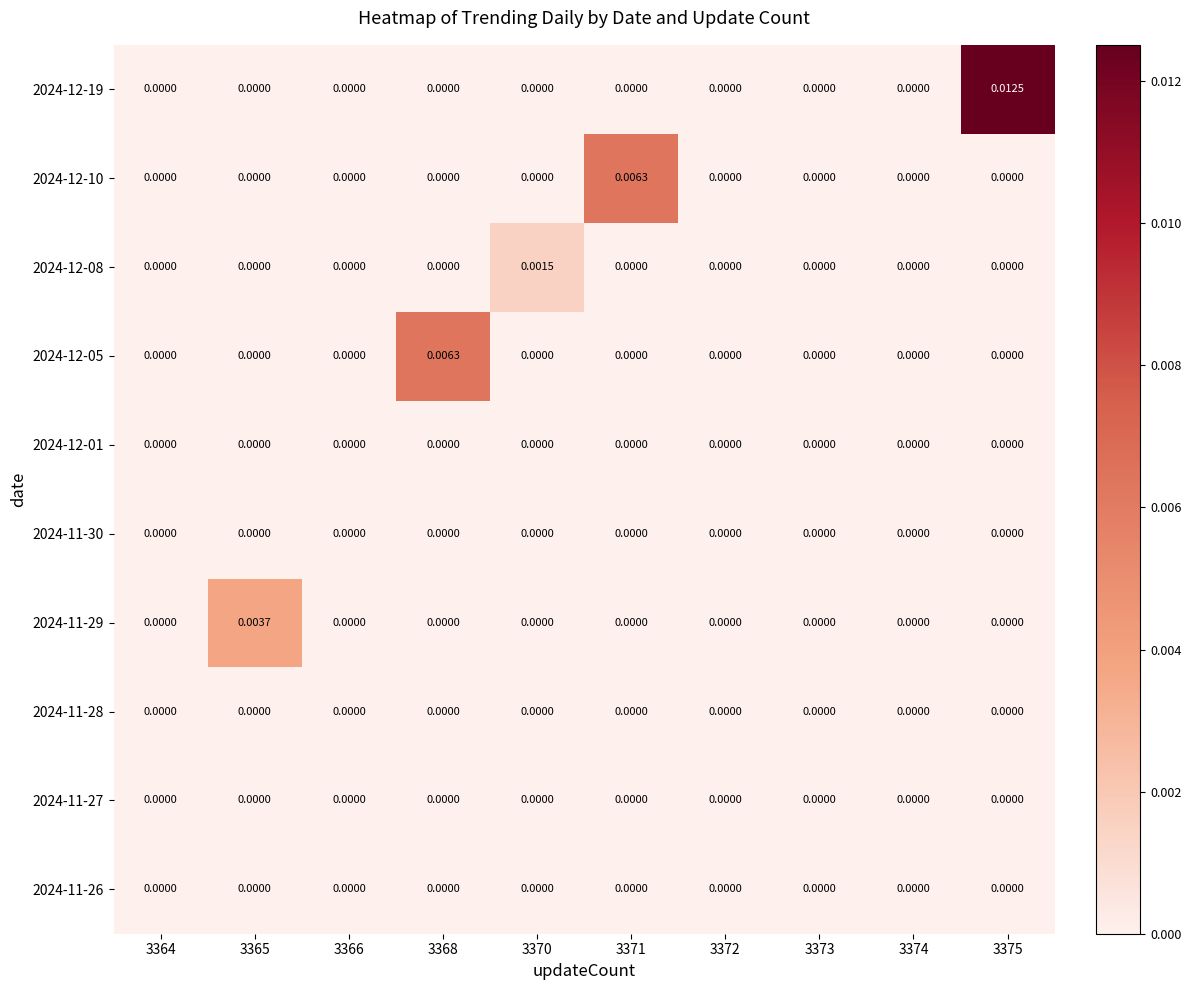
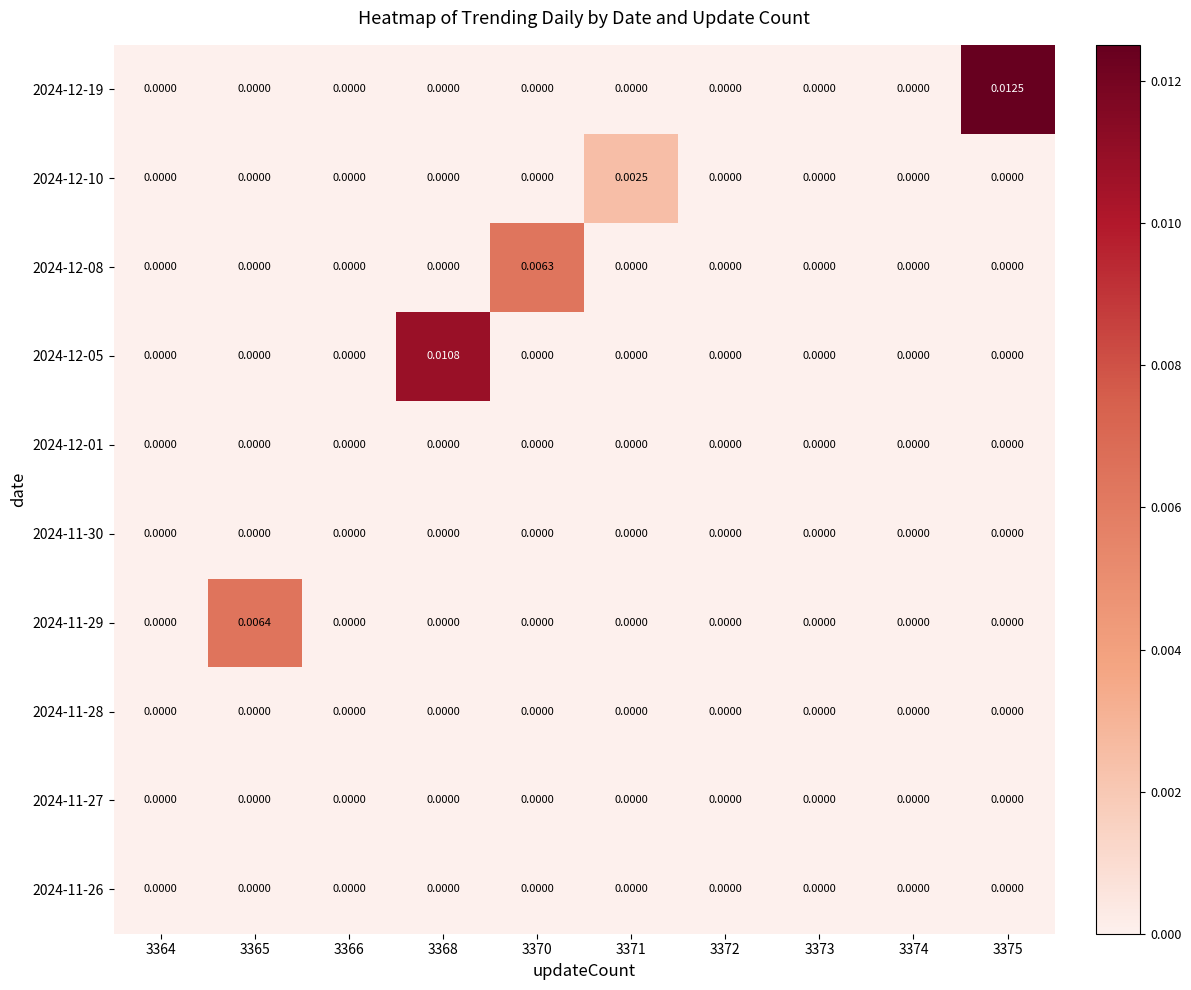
  {
    "2024-12-19": {
      "3364": 0.0000,
      "3365": 0.0000,
      "3366": 0.0000,
      "3368": 0.0000,
      "3370": 0.0000,
      "3371": 0.0000,
      "3372": 0.0000,
      "3373": 0.0000,
      "3374": 0.0000,
      "3375": 0.0125
    },
    "2024-12-10": {
      "3364": 0.0000,
      "3365": 0.0000,
      "3366": 0.0000,
      "3368": 0.0000,
      "3370": 0.0000,
-     "3371": 0.0063,
+     "3371": 0.0025,
      "3372": 0.0000,
      "3373": 0.0000,
      "3374": 0.0000,
      "3375": 0.0000
    },
    "2024-12-08": {
      "3364": 0.0000,
      "3365": 0.0000,
      "3366": 0.0000,
      "3368": 0.0000,
-     "3370": 0.0015,
+     "3370": 0.0063,
      "3371": 0.0000,
      "3372": 0.0000,
      "3373": 0.0000,
      "3374": 0.0000,
      "3375": 0.0000
    },
    "2024-12-05": {
      "3364": 0.0000,
      "3365": 0.0000,
      "3366": 0.0000,
-     "3368": 0.0063,
+     "3368": 0.0108,
      "3370": 0.0000,
      "3371": 0.0000,
      "3372": 0.0000,
      "3373": 0.0000,
      "3374": 0.0000,
      "3375": 0.0000
    },
    "2024-12-01": {
      "3364": 0.0000,
      "3365": 0.0000,
      "3366": 0.0000,
      "3368": 0.0000,
      "3370": 0.0000,
      "3371": 0.0000,
      "3372": 0.0000,
      "3373": 0.0000,
      "3374": 0.0000,
      "3375": 0.0000
    },
    "2024-11-30": {
      "3364": 0.0000,
      "3365": 0.0000,
      "3366": 0.0000,
      "3368": 0.0000,
      "3370": 0.0000,
      "3371": 0.0000,
      "3372": 0.0000,
      "3373": 0.0000,
      "3374": 0.0000,
      "3375": 0.0000
    },
    "2024-11-29": {
      "3364": 0.0000,
-     "3365": 0.0037,
+     "3365": 0.0064,
      "3366": 0.0000,
      "3368": 0.0000,
      "3370": 0.0000,
      "3371": 0.0000,
      "3372": 0.0000,
      "3373": 0.0000,
      "3374": 0.0000,
      "3375": 0.0000
    },
    "2024-11-28": {
      "3364": 0.0000,
      "3365": 0.0000,
      "3366": 0.0000,
      "3368": 0.0000,
      "3370": 0.0000,
      "3371": 0.0000,
      "3372": 0.0000,
      "3373": 0.0000,
      "3374": 0.0000,
      "3375": 0.0000
    },
    "2024-11-27": {
      "3364": 0.0000,
      "3365": 0.0000,
      "3366": 0.0000,
      "3368": 0.0000,
      "3370": 0.0000,
      "3371": 0.0000,
      "3372": 0.0000,
      "3373": 0.0000,
      "3374": 0.0000,
      "3375": 0.0000
    },
    "2024-11-26": {
      "3364": 0.0000,
      "3365": 0.0000,
      "3366": 0.0000,
      "3368": 0.0000,
      "3370": 0.0000,
      "3371": 0.0000,
      "3372": 0.0000,
      "3373": 0.0000,
      "3374": 0.0000,
      "3375": 0.0000
    }
  }
